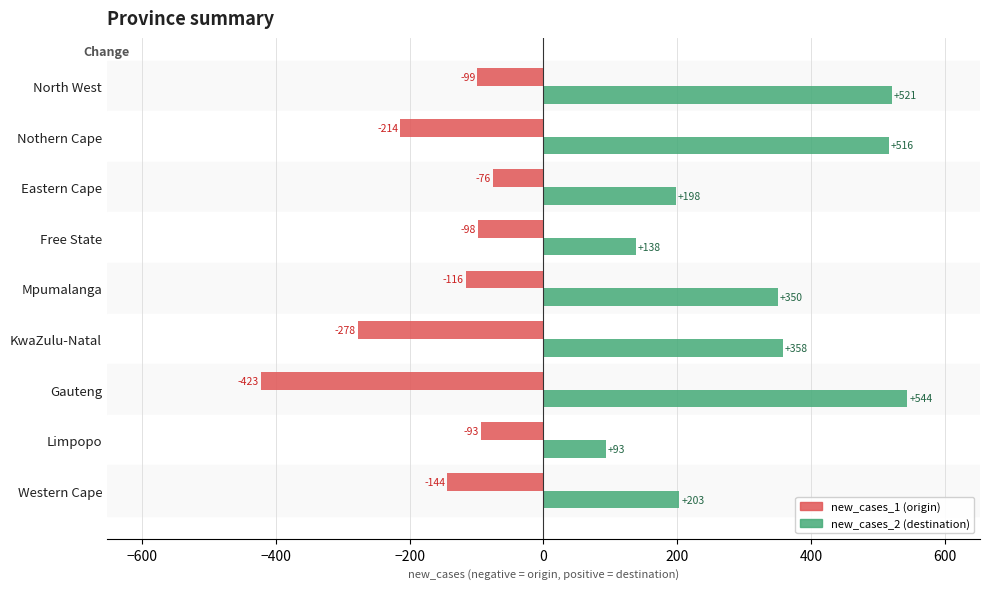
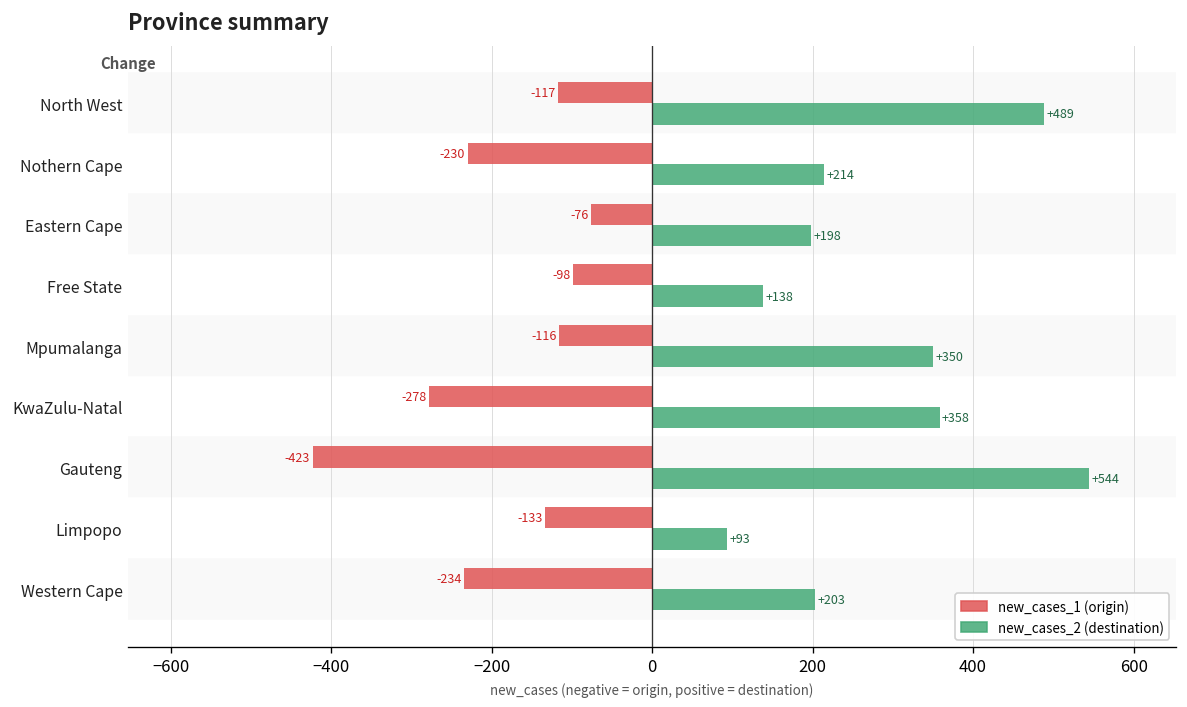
  {
    "new_cases_1 (origin)": {
-     "North West": "-99",
-     "Nothern Cape": "-214",
+     "North West": "-117",
+     "Nothern Cape": "-230",
      "Eastern Cape": "-76",
      "Free State": "-98",
      "Mpumalanga": "-116",
      "KwaZulu-Natal": "-278",
      "Gauteng": "-423",
-     "Limpopo": "-93",
-     "Western Cape": "-144"
+     "Limpopo": "-133",
+     "Western Cape": "-234"
    },
    "new_cases_2 (destination)": {
-     "North West": "+521",
-     "Nothern Cape": "+516",
+     "North West": "+489",
+     "Nothern Cape": "+214",
      "Eastern Cape": "+198",
      "Free State": "+138",
      "Mpumalanga": "+350",
      "KwaZulu-Natal": "+358",
      "Gauteng": "+544",
      "Limpopo": "+93",
      "Western Cape": "+203"
    }
  }
